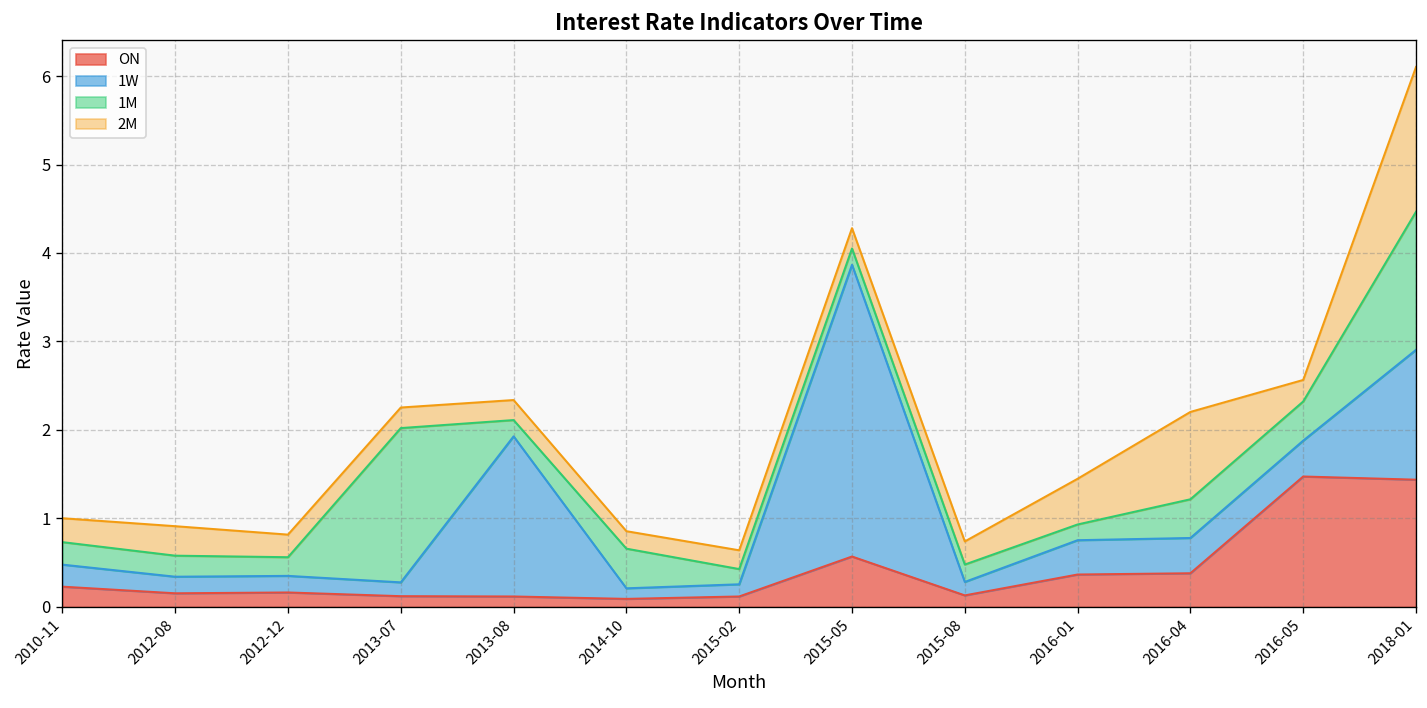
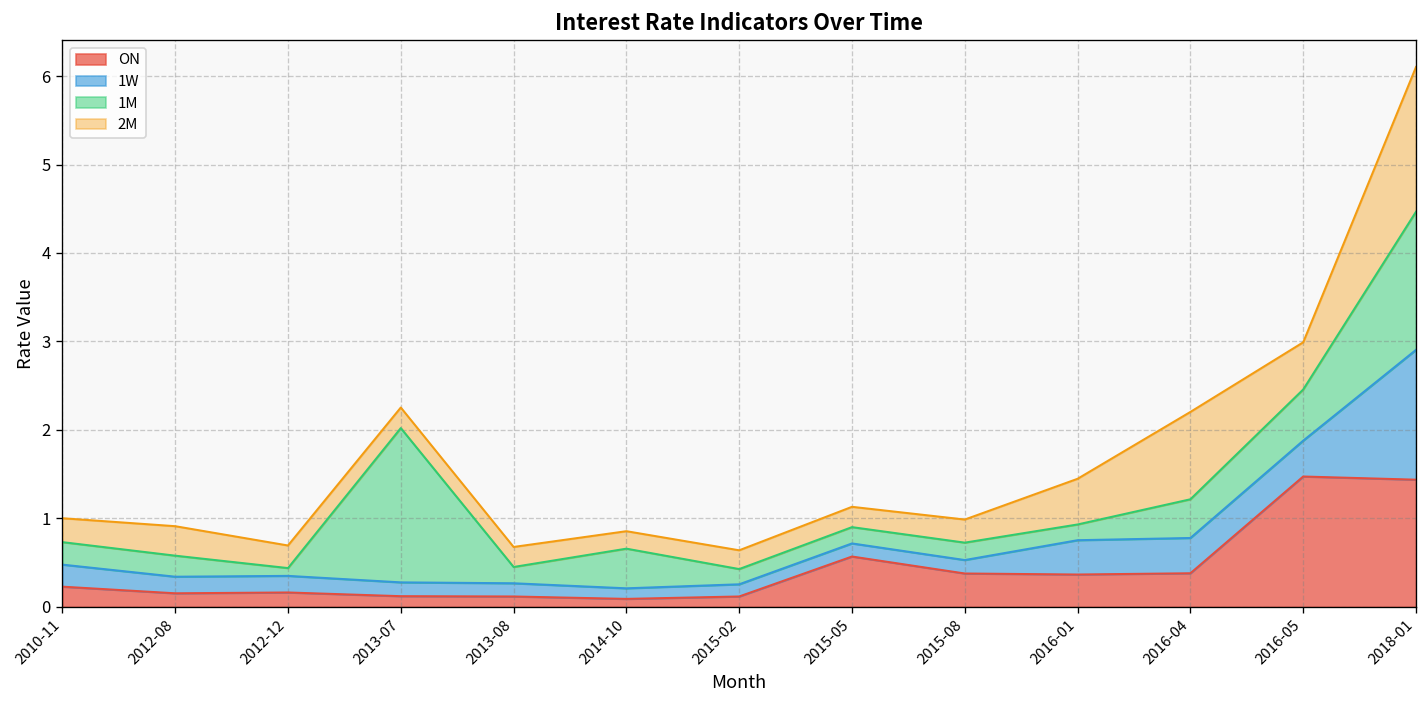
  {
    "ON": {
      "2010-11": 0.2,
      "2012-08": 0.2,
      "2012-12": 0.2,
      "2013-07": 0.1,
      "2013-08": 0.1,
      "2014-10": 0.1,
      "2015-02": 0.1,
      "2015-05": 0.6,
-     "2015-08": 0.1,
+     "2015-08": 0.4,
      "2016-01": 0.4,
      "2016-04": 0.4,
      "2016-05": 1.5,
      "2018-01": 1.4
    },
    "1W": {
      "2010-11": 0.2,
      "2012-08": 0.2,
      "2012-12": 0.2,
      "2013-07": 0.2,
-     "2013-08": 1.8,
+     "2013-08": 0.1,
      "2014-10": 0.1,
      "2015-02": 0.1,
-     "2015-05": 3.3,
+     "2015-05": 0.1,
      "2015-08": 0.2,
      "2016-01": 0.4,
      "2016-04": 0.4,
      "2016-05": 0.4,
      "2018-01": 1.5
    },
    "1M": {
      "2010-11": 0.3,
      "2012-08": 0.2,
-     "2012-12": 0.2,
+     "2012-12": 0.1,
      "2013-07": 1.7,
      "2013-08": 0.2,
      "2014-10": 0.4,
      "2015-02": 0.2,
      "2015-05": 0.2,
      "2015-08": 0.2,
      "2016-01": 0.2,
      "2016-04": 0.4,
-     "2016-05": 0.4,
+     "2016-05": 0.6,
      "2018-01": 1.6
    },
    "2M": {
      "2010-11": 0.3,
      "2012-08": 0.3,
      "2012-12": 0.3,
      "2013-07": 0.2,
      "2013-08": 0.2,
      "2014-10": 0.2,
      "2015-02": 0.2,
      "2015-05": 0.2,
      "2015-08": 0.3,
      "2016-01": 0.5,
      "2016-04": 1.0,
-     "2016-05": 0.2,
+     "2016-05": 0.5,
      "2018-01": 1.6
    }
  }
